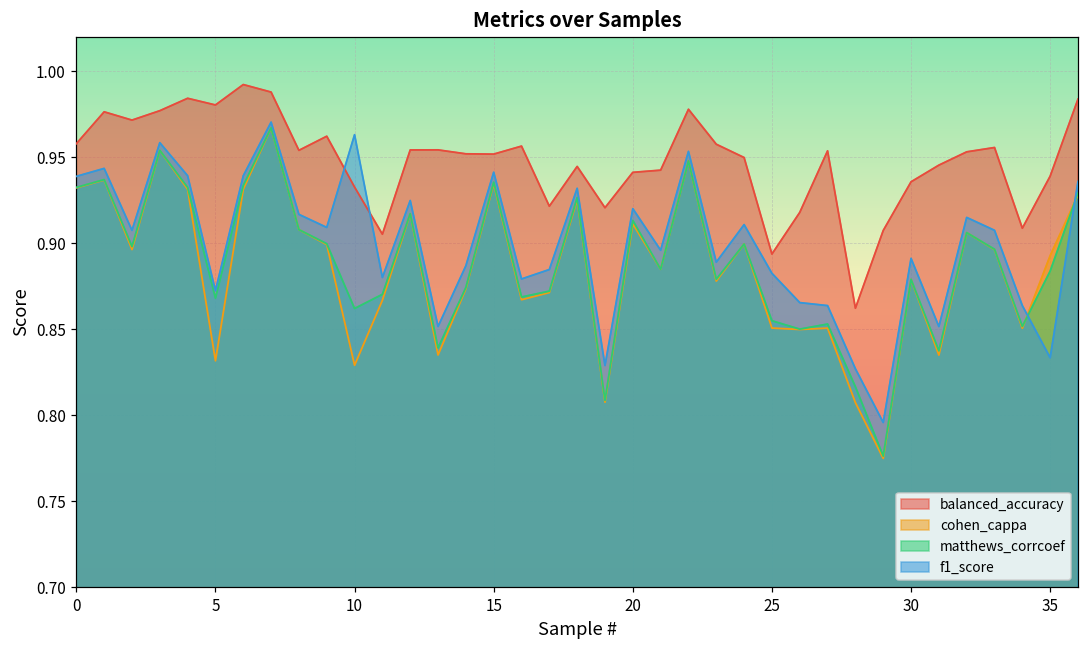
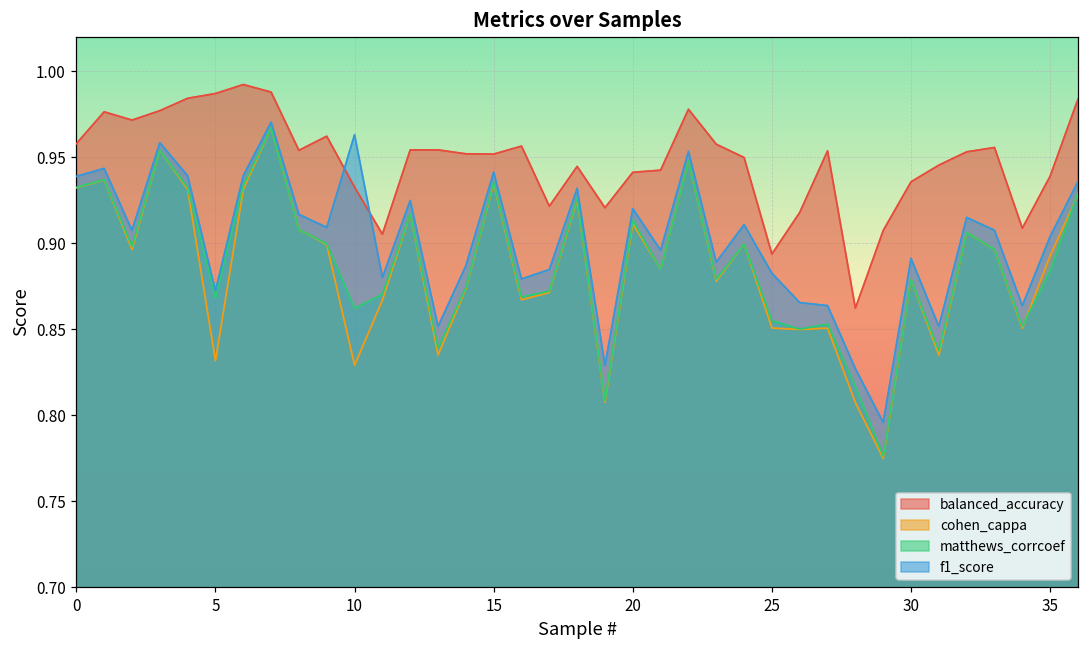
  {
    "balanced_accuracy": {
      "0": 0.958,
-     "5": 0.980,
+     "5": 0.987,
      "10": 0.933,
      "15": 0.952,
      "20": 0.941,
      "25": 0.894,
      "30": 0.936,
      "35": 0.939
    },
    "cohen_cappa": {
      "5": 0.832,
      "10": 0.829,
      "20": 0.911,
      "25": 0.851,
      "35": 0.893
    },
    "matthews_corrcoef": {
      "5": 0.868,
      "10": 0.862,
      "20": 0.913,
      "25": 0.855,
      "35": 0.884
    },
    "f1_score": {
      "0": 0.939,
      "5": 0.872,
      "10": 0.963,
      "15": 0.941,
      "20": 0.920,
      "25": 0.882,
      "30": 0.891,
-     "35": 0.833
+     "35": 0.904
    }
  }
